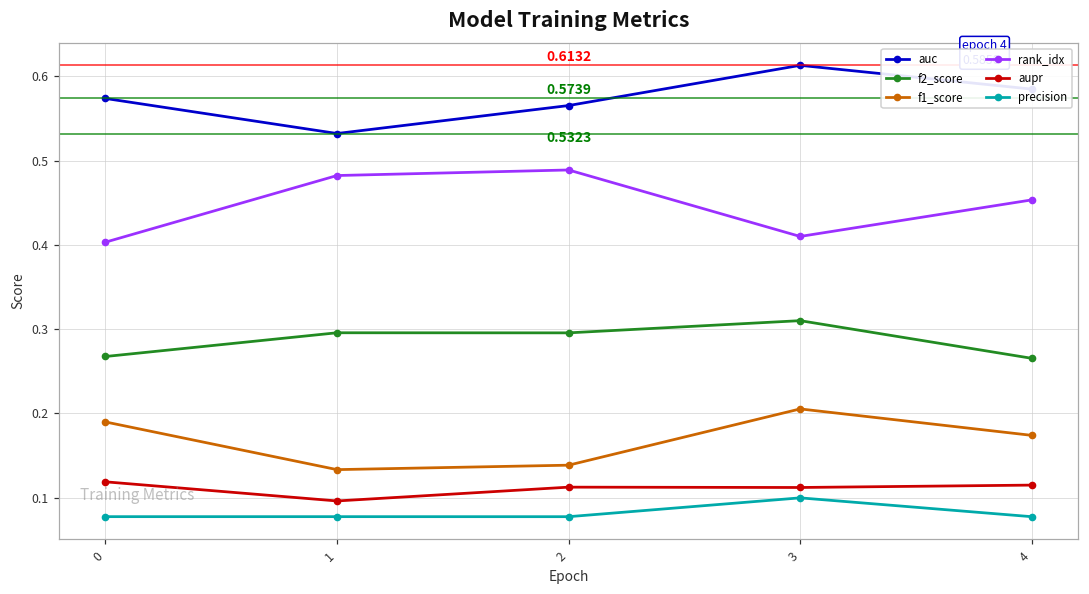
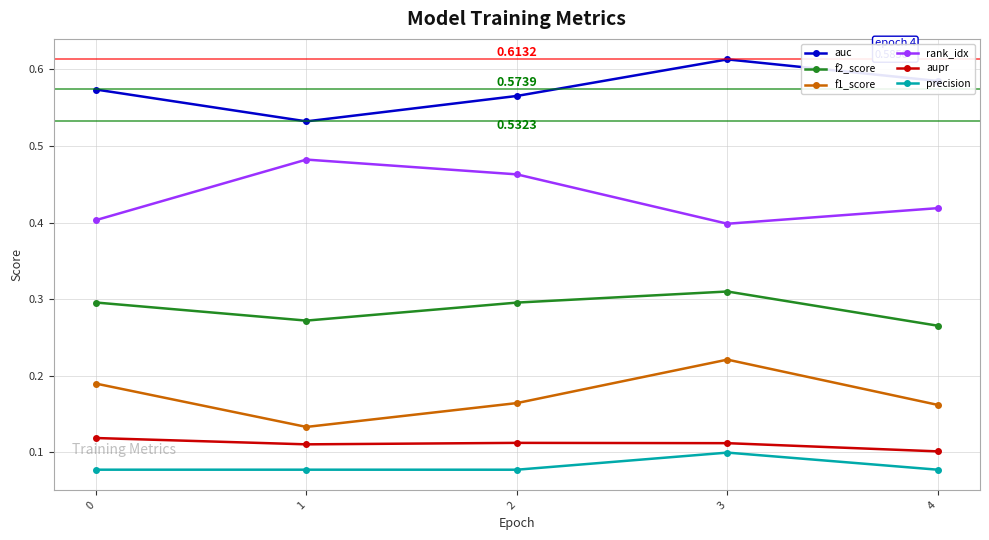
  {
    "auc": {
      "0": 0.57,
      "1": 0.53,
      "3": 0.61
    },
    "f2_score": {
-     "0": 0.27,
-     "1": 0.30,
+     "0": 0.30,
+     "1": 0.27,
      "2": 0.30,
      "3": 0.31,
      "4": 0.27
    },
    "f1_score": {
      "0": 0.19,
      "1": 0.13,
-     "2": 0.14,
-     "3": 0.21,
-     "4": 0.17
+     "2": 0.16,
+     "3": 0.22,
+     "4": 0.16
    },
    "rank_idx": {
      "0": 0.40,
      "1": 0.48,
-     "2": 0.49,
-     "3": 0.41,
-     "4": 0.45
+     "2": 0.46,
+     "3": 0.40,
+     "4": 0.42
    },
    "aupr": {
      "0": 0.12,
-     "1": 0.10,
+     "1": 0.11,
      "2": 0.11,
      "3": 0.11,
-     "4": 0.11
+     "4": 0.10
    },
    "precision": {
      "0": 0.08,
      "1": 0.08,
      "2": 0.08,
      "3": 0.10,
      "4": 0.08
    }
  }
